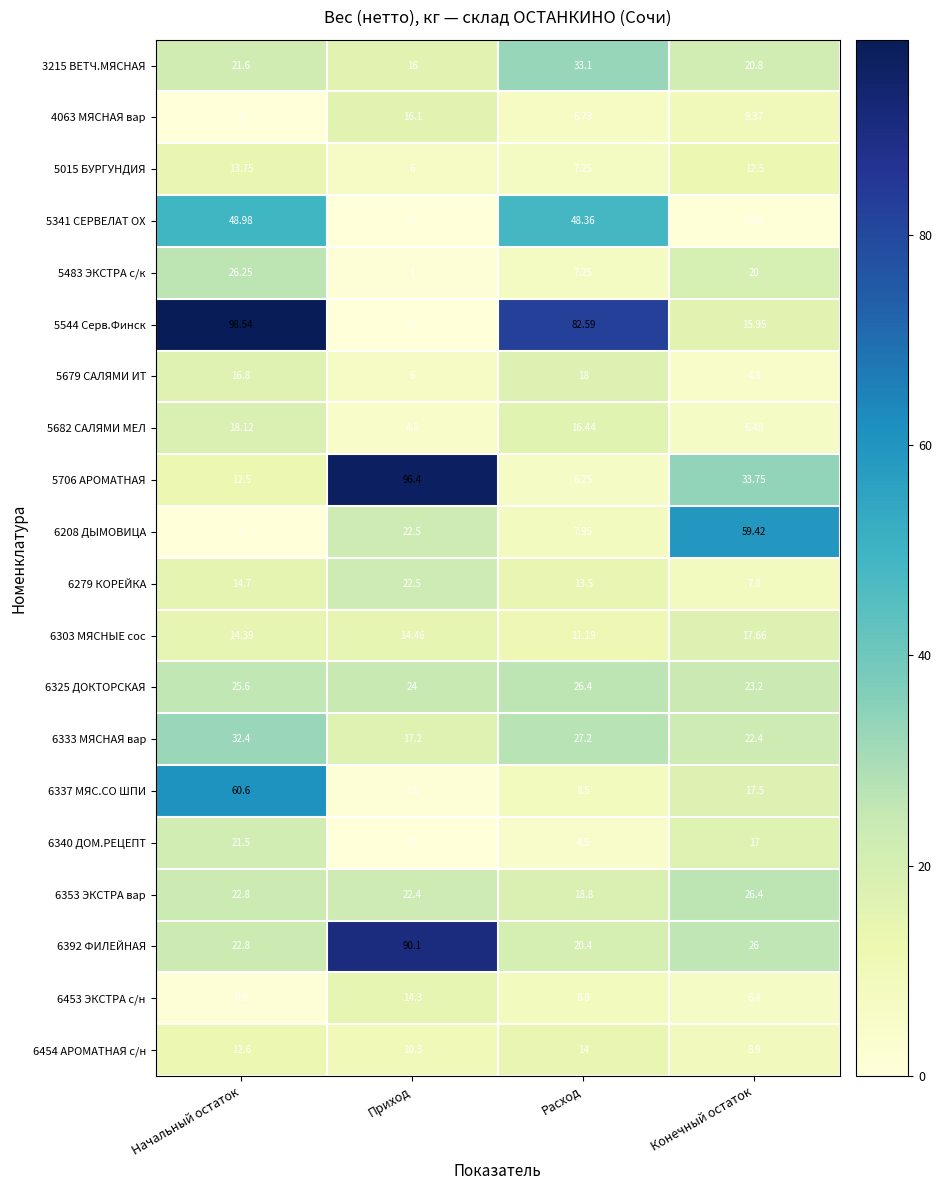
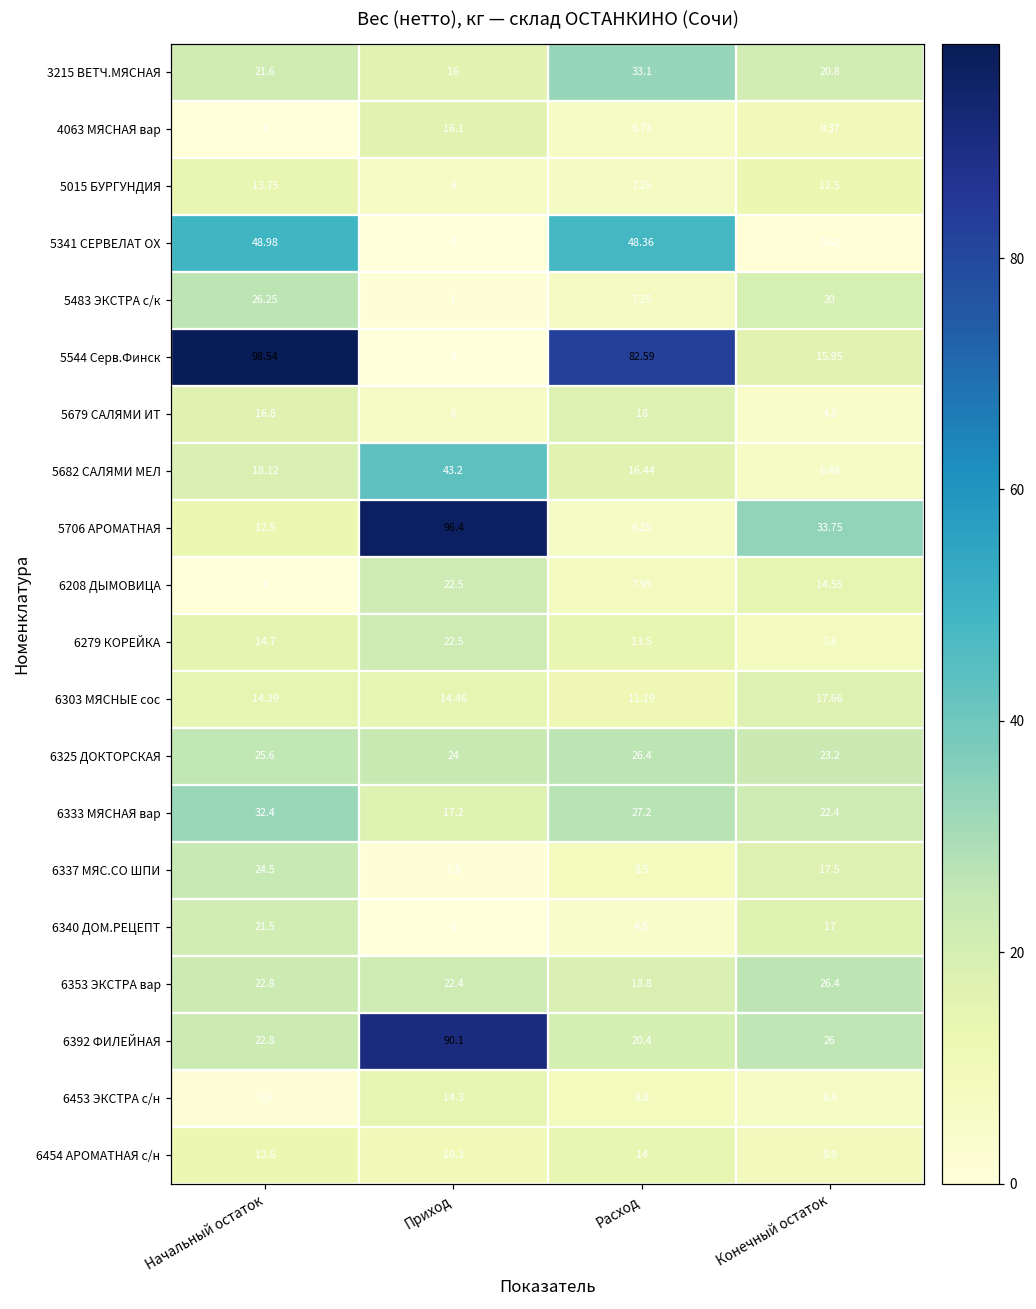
  {
    "3215 ВЕТЧ.МЯСНАЯ": {
      "Начальный остаток": 21.6,
      "Приход": 16,
      "Расход": 33.1,
      "Конечный остаток": 20.8
    },
    "4063 МЯСНАЯ вар": {
      "Приход": 16.1,
      "Расход": 6.73,
      "Конечный остаток": 9.37
    },
    "5015 БУРГУНДИЯ": {
      "Начальный остаток": 13.75,
      "Приход": 6,
      "Расход": 7.25,
      "Конечный остаток": 12.5
    },
    "5341 СЕРВЕЛАТ ОХ": {
      "Начальный остаток": 48.98,
      "Расход": 48.36
    },
    "5483 ЭКСТРА с/к": {
      "Начальный остаток": 26.25,
      "Расход": 7.25,
      "Конечный остаток": 20
    },
    "5544 Серв.Финск": {
      "Начальный остаток": 98.54,
      "Расход": 82.59,
      "Конечный остаток": 15.95
    },
    "5679 САЛЯМИ ИТ": {
      "Начальный остаток": 16.8,
      "Приход": 6,
      "Расход": 18,
      "Конечный остаток": 4.8
    },
    "5682 САЛЯМИ МЕЛ": {
      "Начальный остаток": 18.12,
-     "Приход": 4.8,
+     "Приход": 43.2,
      "Расход": 16.44,
      "Конечный остаток": 6.48
    },
    "5706 АРОМАТНАЯ": {
      "Начальный остаток": 12.5,
      "Приход": 96.4,
      "Расход": 6.25,
      "Конечный остаток": 33.75
    },
    "6208 ДЫМОВИЦА": {
      "Приход": 22.5,
      "Расход": 7.95,
-     "Конечный остаток": 59.42
+     "Конечный остаток": 14.55
    },
    "6279 КОРЕЙКА": {
      "Начальный остаток": 14.7,
      "Приход": 22.5,
      "Расход": 13.5,
      "Конечный остаток": 7.8
    },
    "6303 МЯСНЫЕ сос": {
      "Начальный остаток": 14.39,
      "Приход": 14.46,
      "Расход": 11.19,
      "Конечный остаток": 17.66
    },
    "6325 ДОКТОРСКАЯ": {
      "Начальный остаток": 25.6,
      "Приход": 24,
      "Расход": 26.4,
      "Конечный остаток": 23.2
    },
    "6333 МЯСНАЯ вар": {
      "Начальный остаток": 32.4,
      "Приход": 17.2,
      "Расход": 27.2,
      "Конечный остаток": 22.4
    },
    "6337 МЯС.СО ШПИ": {
-     "Начальный остаток": 60.6,
+     "Начальный остаток": 24.5,
      "Расход": 8.5,
      "Конечный остаток": 17.5
    },
    "6340 ДОМ.РЕЦЕПТ": {
      "Начальный остаток": 21.5,
      "Расход": 4.5,
      "Конечный остаток": 17
    },
    "6353 ЭКСТРА вар": {
      "Начальный остаток": 22.8,
      "Приход": 22.4,
      "Расход": 18.8,
      "Конечный остаток": 26.4
    },
    "6392 ФИЛЕЙНАЯ": {
      "Начальный остаток": 22.8,
      "Приход": 90.1,
      "Расход": 20.4,
      "Конечный остаток": 26
    },
    "6453 ЭКСТРА с/н": {
      "Приход": 14.3,
      "Расход": 8.8,
      "Конечный остаток": 6.4
    },
    "6454 АРОМАТНАЯ с/н": {
      "Начальный остаток": 12.6,
      "Приход": 10.3,
      "Расход": 14,
      "Конечный остаток": 8.9
    }
  }
